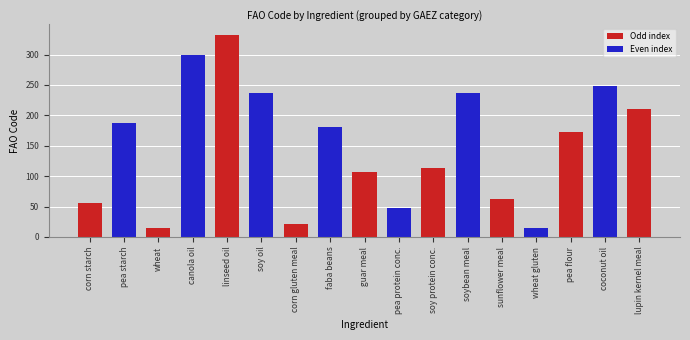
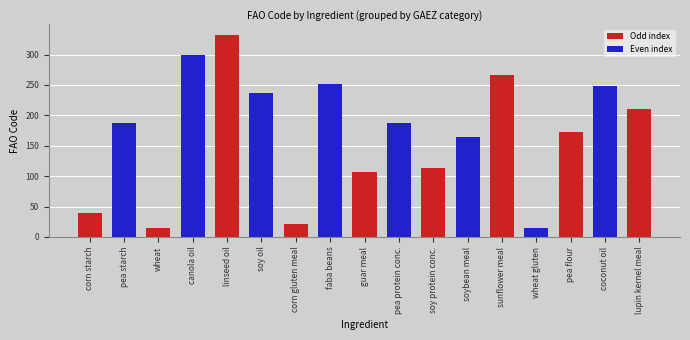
  {
-   "corn starch": 60,
+   "corn starch": 40,
    "pea starch": 190,
    "wheat": 20,
    "canola oil": 300,
    "linseed oil": 330,
    "soy oil": 240,
    "corn gluten meal": 20,
-   "faba beans": 180,
+   "faba beans": 250,
    "guar meal": 110,
-   "pea protein conc.": 50,
+   "pea protein conc.": 190,
    "soy protein conc.": 110,
-   "soybean meal": 240,
-   "sunflower meal": 60,
+   "soybean meal": 170,
+   "sunflower meal": 270,
    "wheat gluten": 20,
    "pea flour": 170,
    "coconut oil": 250,
    "lupin kernel meal": 210
  }
